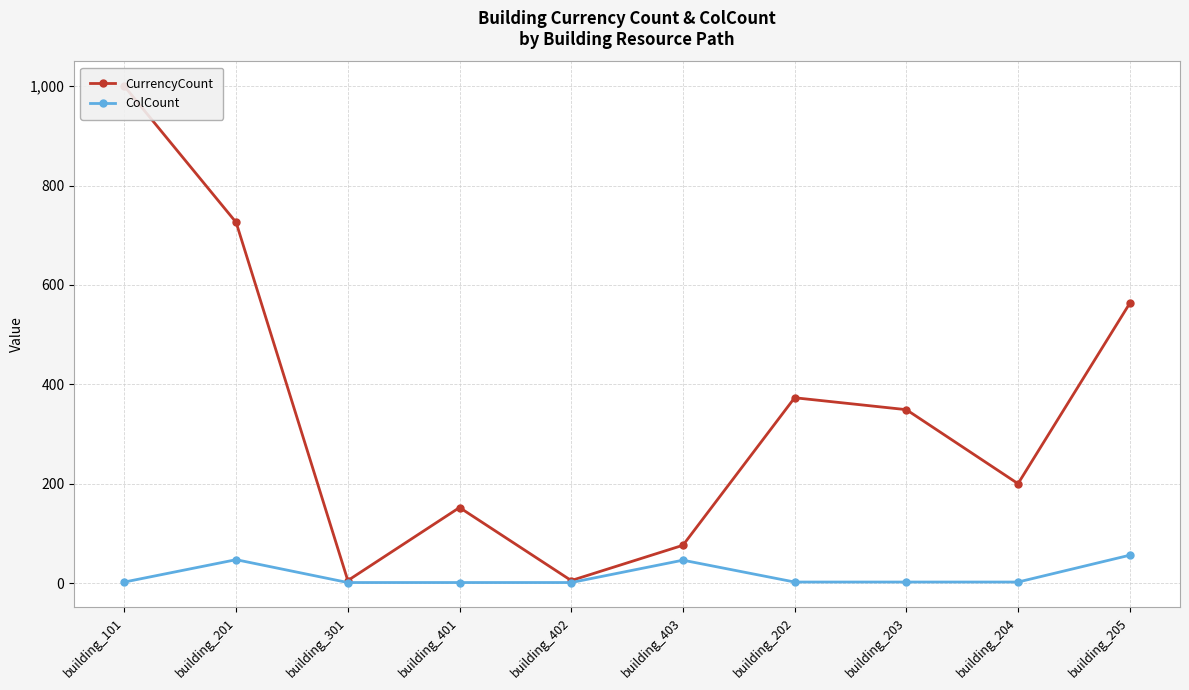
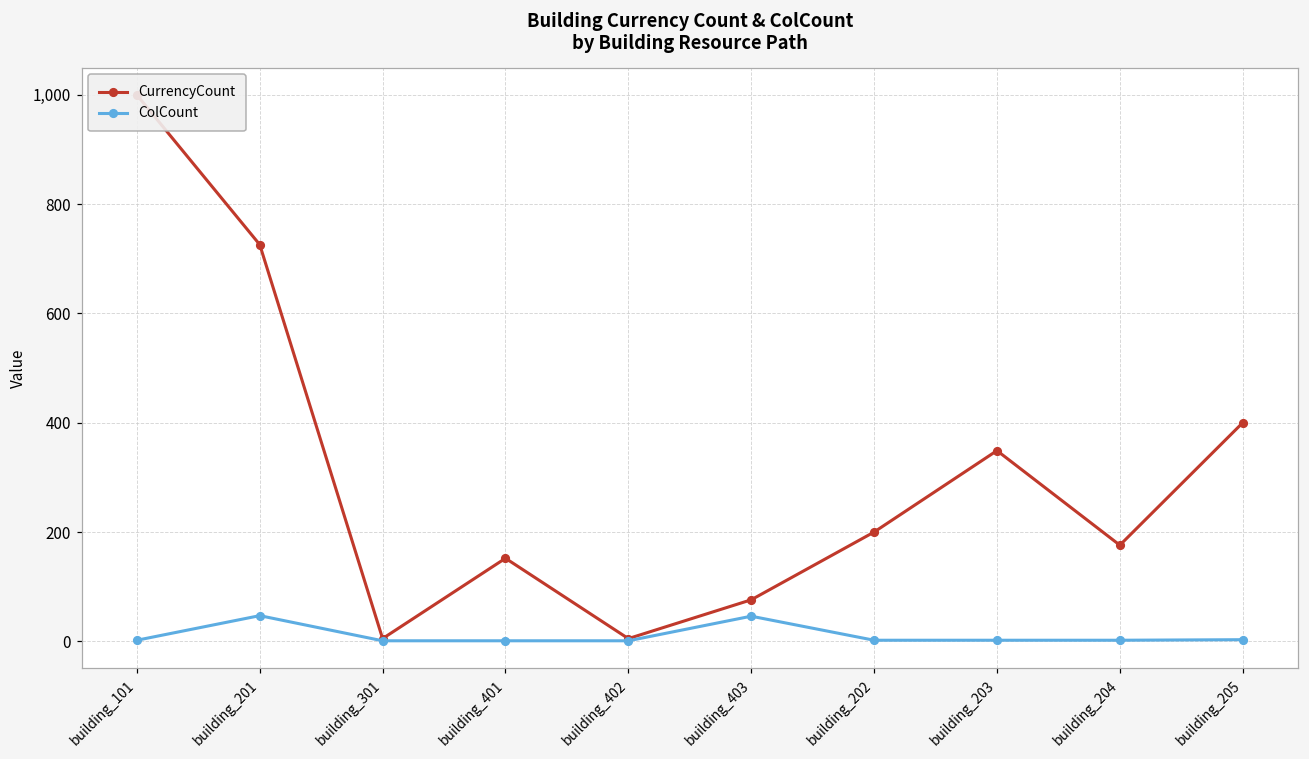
  {
    "CurrencyCount": {
      "building_201": 730,
      "building_401": 150,
      "building_403": 80,
-     "building_202": 370,
+     "building_202": 200,
      "building_203": 350,
-     "building_204": 200,
-     "building_205": 560
+     "building_204": 180,
+     "building_205": 400
    },
    "ColCount": {
      "building_101": 0,
      "building_201": 50,
      "building_401": 0,
      "building_403": 50,
      "building_202": 0,
      "building_203": 0,
      "building_204": 0,
-     "building_205": 60
+     "building_205": 0
    }
  }
